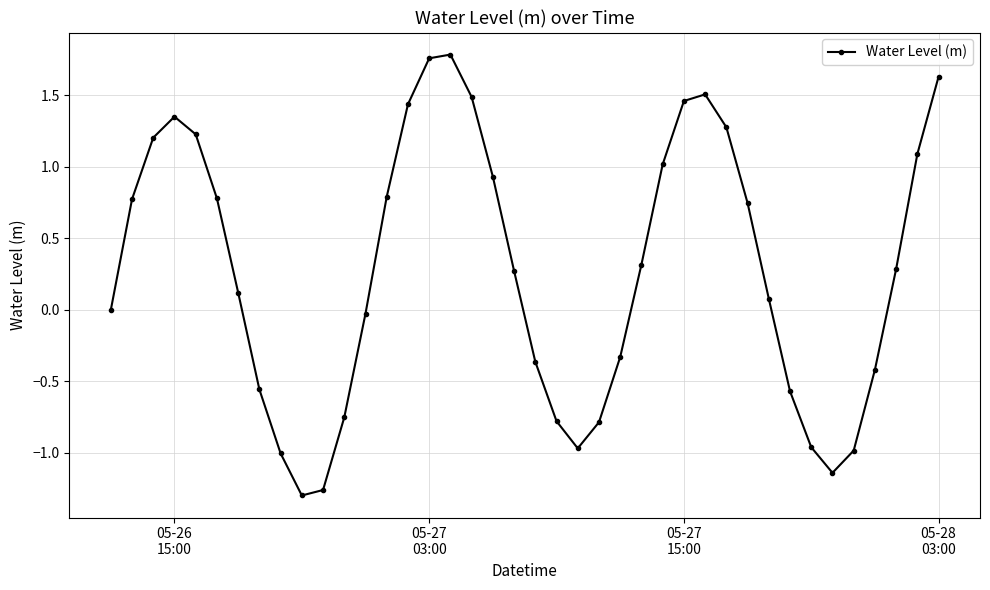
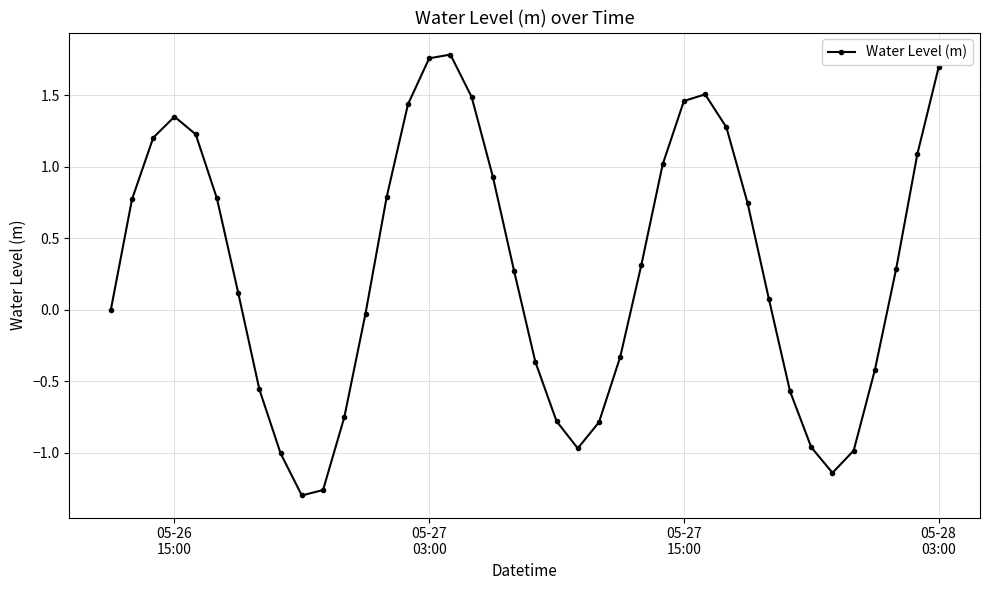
  {
    "05-26 15:00": 1.35,
    "05-27 03:00": 1.76,
    "05-27 15:00": 1.46,
-   "05-28 03:00": 1.63
+   "05-28 03:00": 1.70
  }
